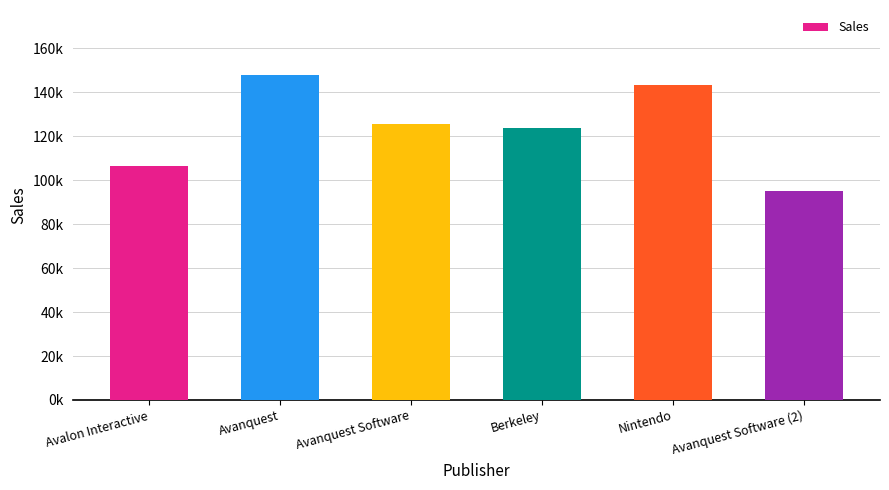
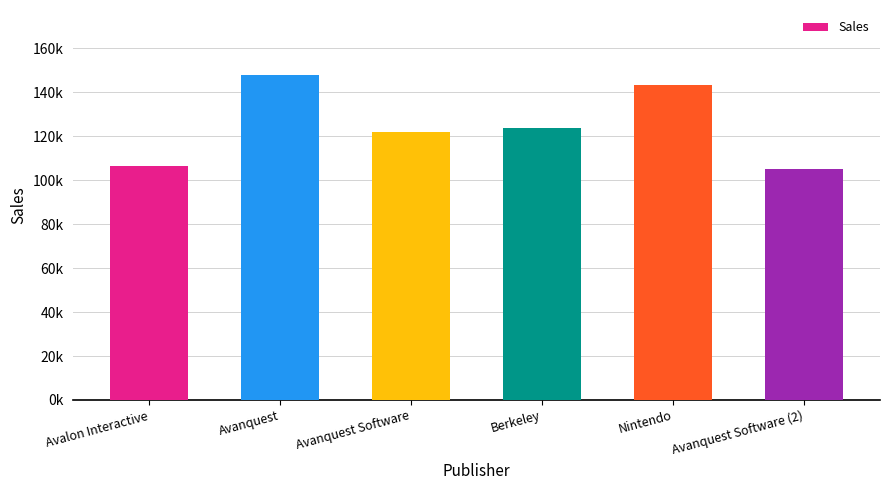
  {
    "Avalon Interactive": 107000,
    "Avanquest": 148000,
-   "Avanquest Software": 126000,
+   "Avanquest Software": 122000,
    "Berkeley": 124000,
    "Nintendo": 143000,
-   "Avanquest Software (2)": 95000
+   "Avanquest Software (2)": 105000
  }
